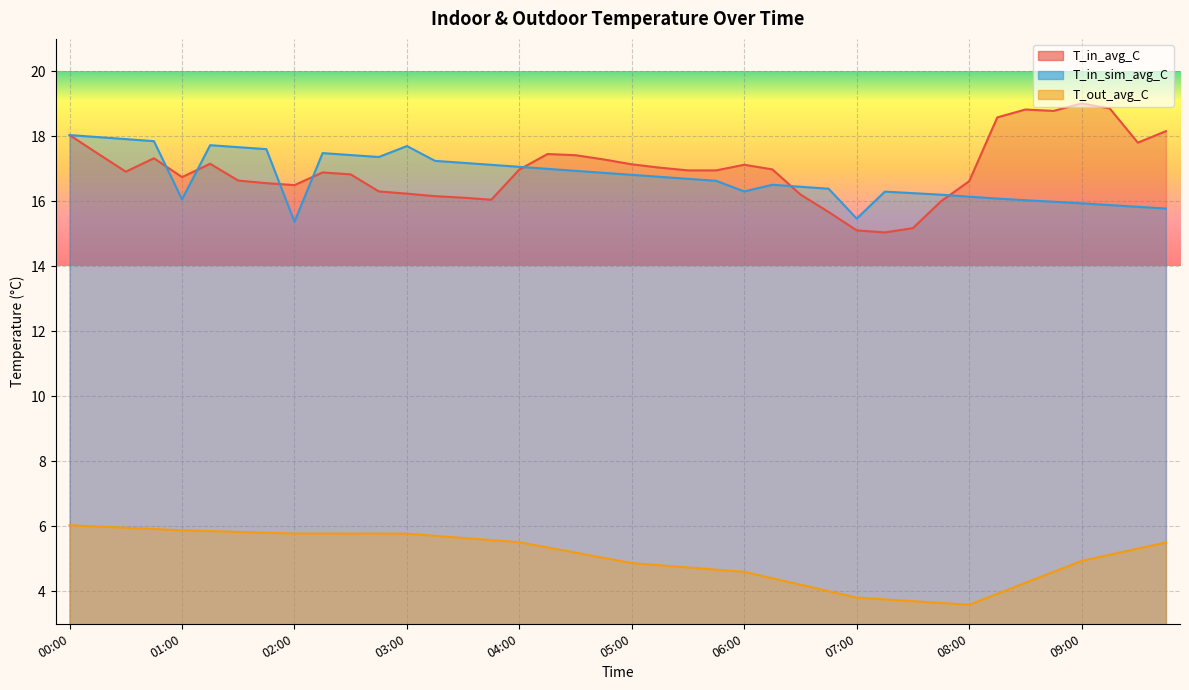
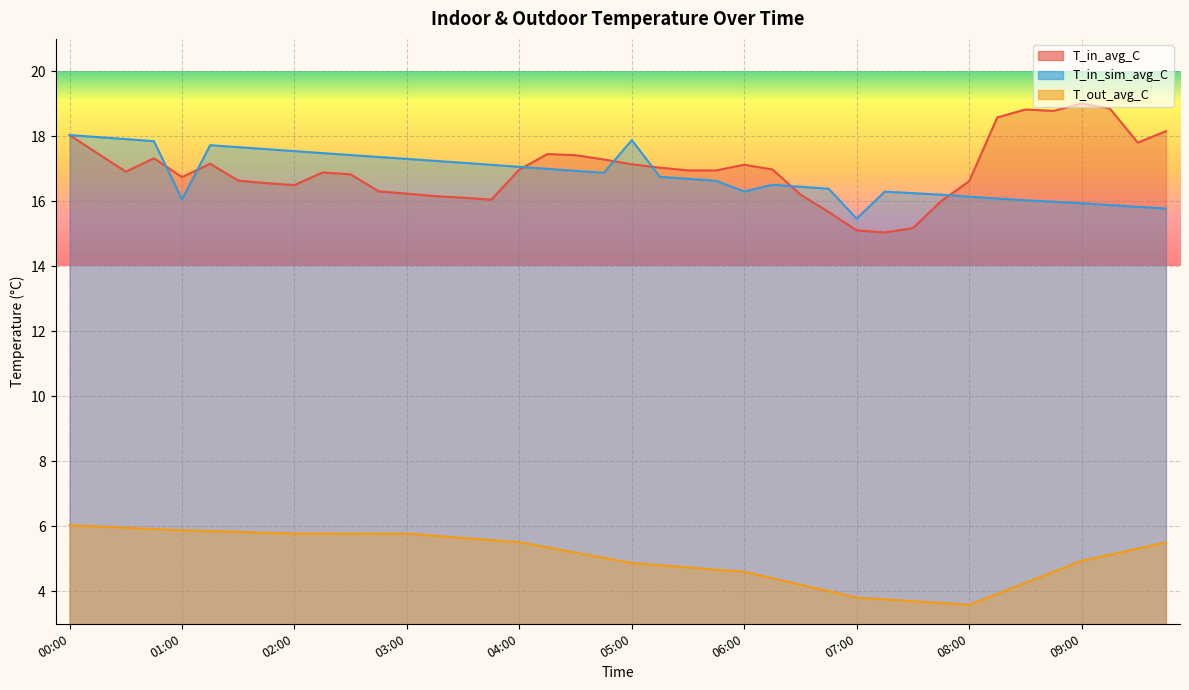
  {
    "T_in_sim_avg_C": {
      "01:00": 16.1,
-     "02:00": 15.4,
-     "03:00": 17.7,
+     "02:00": 17.5,
+     "03:00": 17.3,
      "04:00": 17.1,
-     "05:00": 16.8,
+     "05:00": 17.9,
      "06:00": 16.3,
      "07:00": 15.5,
      "08:00": 16.1,
      "09:00": 15.9
    }
  }
